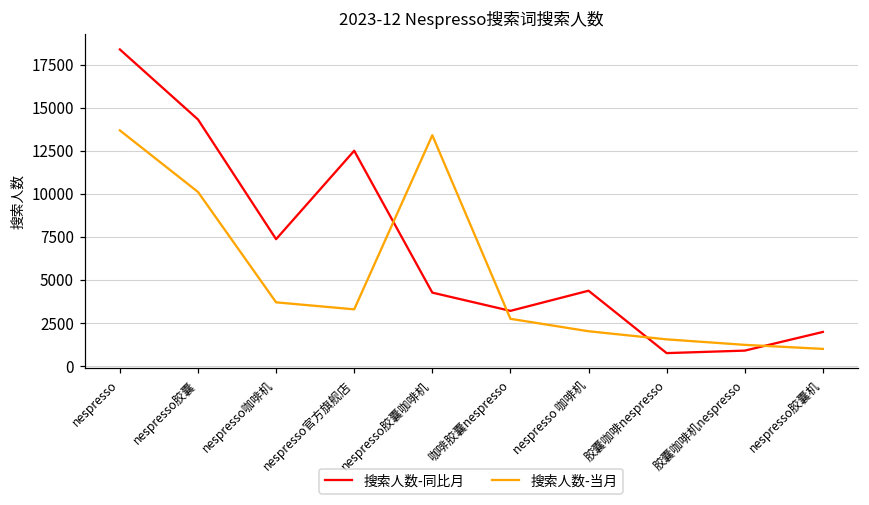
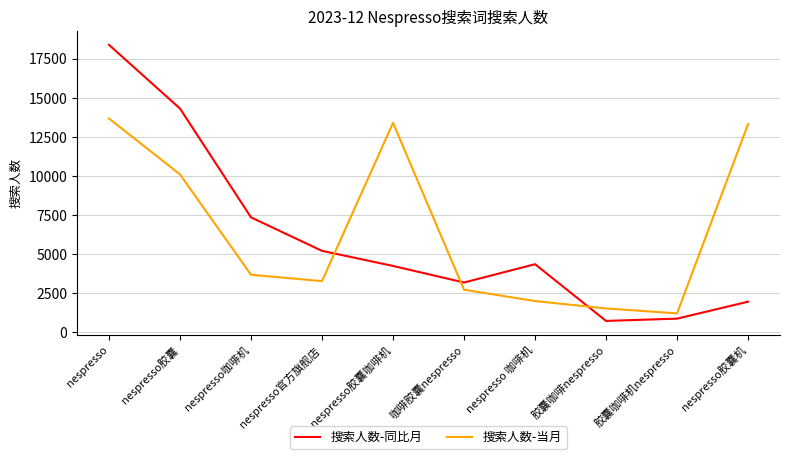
  {
    "搜索人数-同比月": {
      "nespresso": 18400,
      "nespresso胶囊": 14300,
      "nespresso咖啡机": 7400,
-     "nespresso官方旗舰店": 12500,
+     "nespresso官方旗舰店": 5200,
      "nespresso胶囊咖啡机": 4300,
      "咖啡胶囊nespresso": 3200,
      "nespresso 咖啡机": 4400,
      "胶囊咖啡nespresso": 700,
      "胶囊咖啡机nespresso": 900,
      "nespresso胶囊机": 2000
    },
    "搜索人数-当月": {
      "nespresso": 13700,
      "nespresso胶囊": 10100,
      "nespresso咖啡机": 3700,
      "nespresso官方旗舰店": 3300,
      "nespresso胶囊咖啡机": 13400,
      "咖啡胶囊nespresso": 2700,
      "nespresso 咖啡机": 2000,
      "胶囊咖啡nespresso": 1500,
      "胶囊咖啡机nespresso": 1200,
-     "nespresso胶囊机": 1000
+     "nespresso胶囊机": 13300
    }
  }
